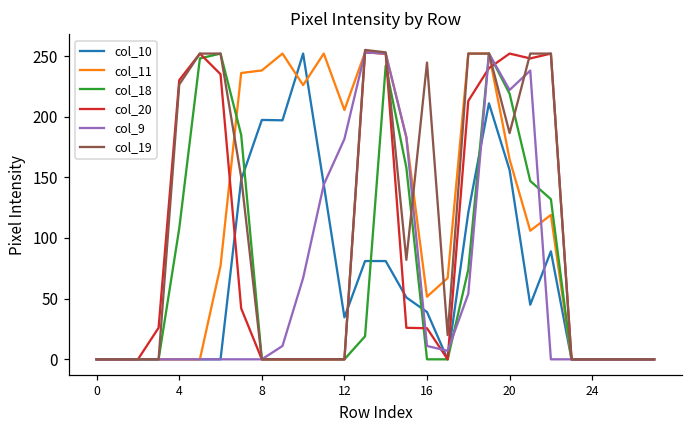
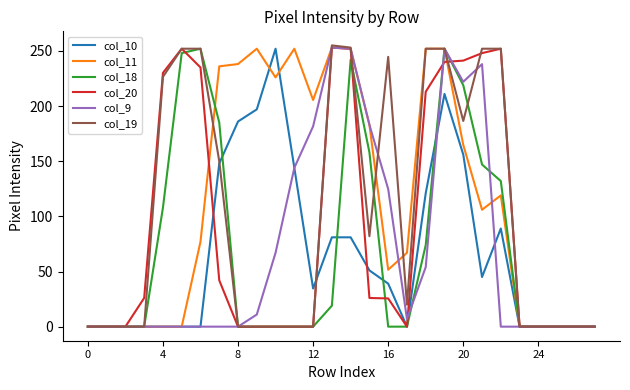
  {
    "col_10": {
-     "8": 197,
+     "8": 186,
      "12": 35,
      "16": 39,
      "20": 156
    },
    "col_11": {
      "8": 238,
      "12": 206,
      "16": 52,
      "20": 165
    },
    "col_18": {
      "4": 108,
      "16": 0,
      "20": 219
    },
    "col_20": {
      "4": 230,
      "16": 26,
-     "20": 252
+     "20": 241
    },
    "col_9": {
      "12": 182,
-     "16": 11,
+     "16": 125,
      "20": 222
    },
    "col_19": {
      "4": 227,
      "16": 245,
      "20": 187
    }
  }
